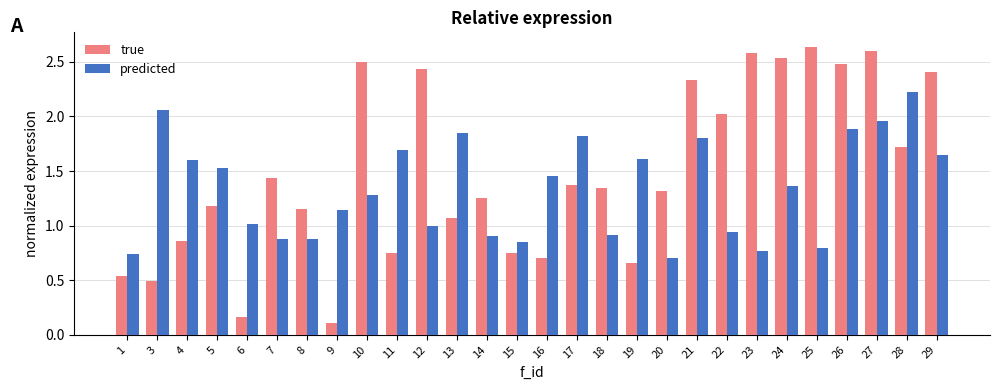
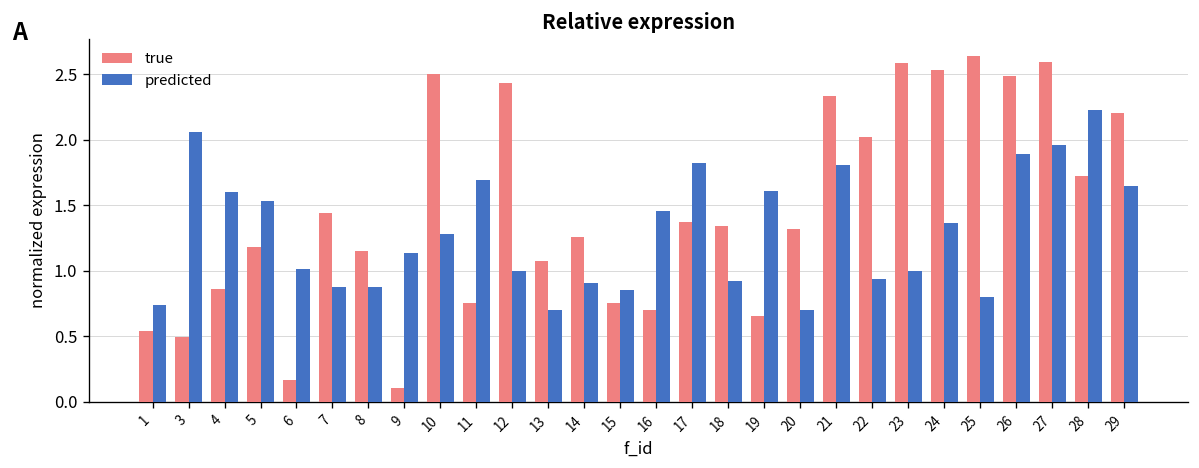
  {
    "true": {
      "1": 0.54,
      "3": 0.49,
      "4": 0.86,
      "5": 1.18,
      "6": 0.17,
      "7": 1.44,
      "8": 1.15,
      "9": 0.11,
      "10": 2.50,
      "11": 0.75,
      "12": 2.44,
      "13": 1.07,
      "14": 1.26,
      "15": 0.75,
      "16": 0.70,
      "17": 1.37,
      "18": 1.34,
      "19": 0.65,
      "20": 1.32,
      "21": 2.33,
      "22": 2.02,
      "23": 2.58,
      "24": 2.54,
      "25": 2.64,
      "26": 2.48,
      "27": 2.60,
      "28": 1.72,
-     "29": 2.41
+     "29": 2.20
    },
    "predicted": {
      "1": 0.74,
      "3": 2.06,
      "4": 1.60,
      "5": 1.53,
      "6": 1.02,
      "7": 0.88,
      "8": 0.87,
      "9": 1.14,
      "10": 1.28,
      "11": 1.70,
      "12": 1.00,
-     "13": 1.85,
+     "13": 0.70,
      "14": 0.91,
      "15": 0.85,
      "16": 1.46,
      "17": 1.82,
      "18": 0.92,
      "19": 1.61,
      "20": 0.70,
      "21": 1.81,
      "22": 0.94,
-     "23": 0.76,
+     "23": 1.00,
      "24": 1.37,
      "25": 0.80,
      "26": 1.89,
      "27": 1.96,
      "28": 2.23,
      "29": 1.65
    }
  }
